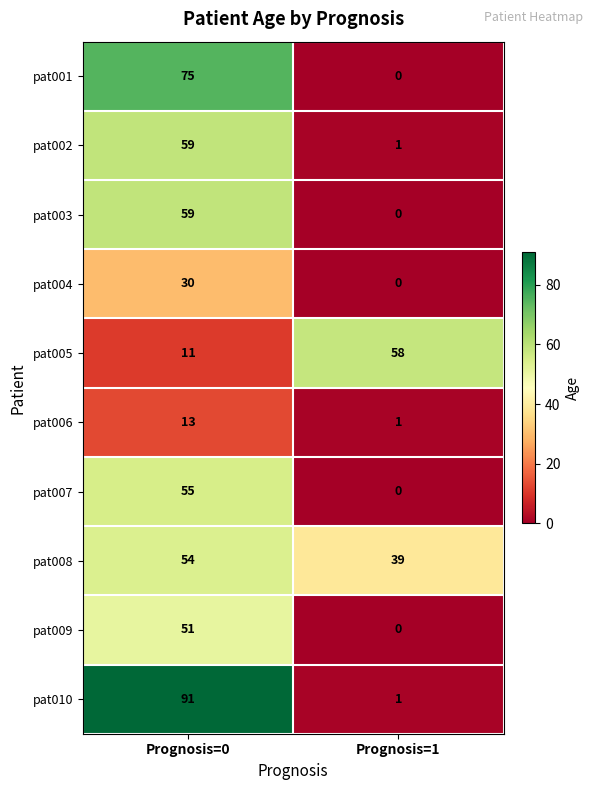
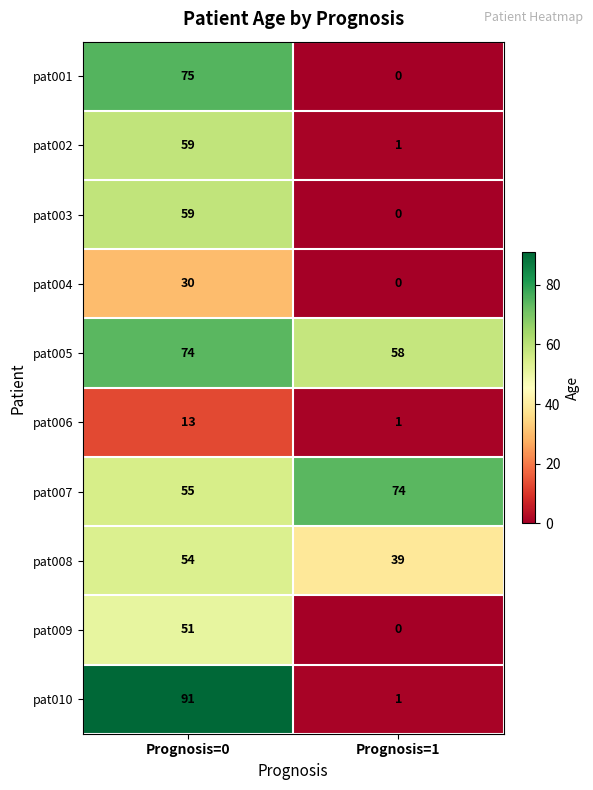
  {
    "pat001": {
      "Prognosis=0": 75,
      "Prognosis=1": 0
    },
    "pat002": {
      "Prognosis=0": 59,
      "Prognosis=1": 1
    },
    "pat003": {
      "Prognosis=0": 59,
      "Prognosis=1": 0
    },
    "pat004": {
      "Prognosis=0": 30,
      "Prognosis=1": 0
    },
    "pat005": {
-     "Prognosis=0": 11,
+     "Prognosis=0": 74,
      "Prognosis=1": 58
    },
    "pat006": {
      "Prognosis=0": 13,
      "Prognosis=1": 1
    },
    "pat007": {
      "Prognosis=0": 55,
-     "Prognosis=1": 0
+     "Prognosis=1": 74
    },
    "pat008": {
      "Prognosis=0": 54,
      "Prognosis=1": 39
    },
    "pat009": {
      "Prognosis=0": 51,
      "Prognosis=1": 0
    },
    "pat010": {
      "Prognosis=0": 91,
      "Prognosis=1": 1
    }
  }
